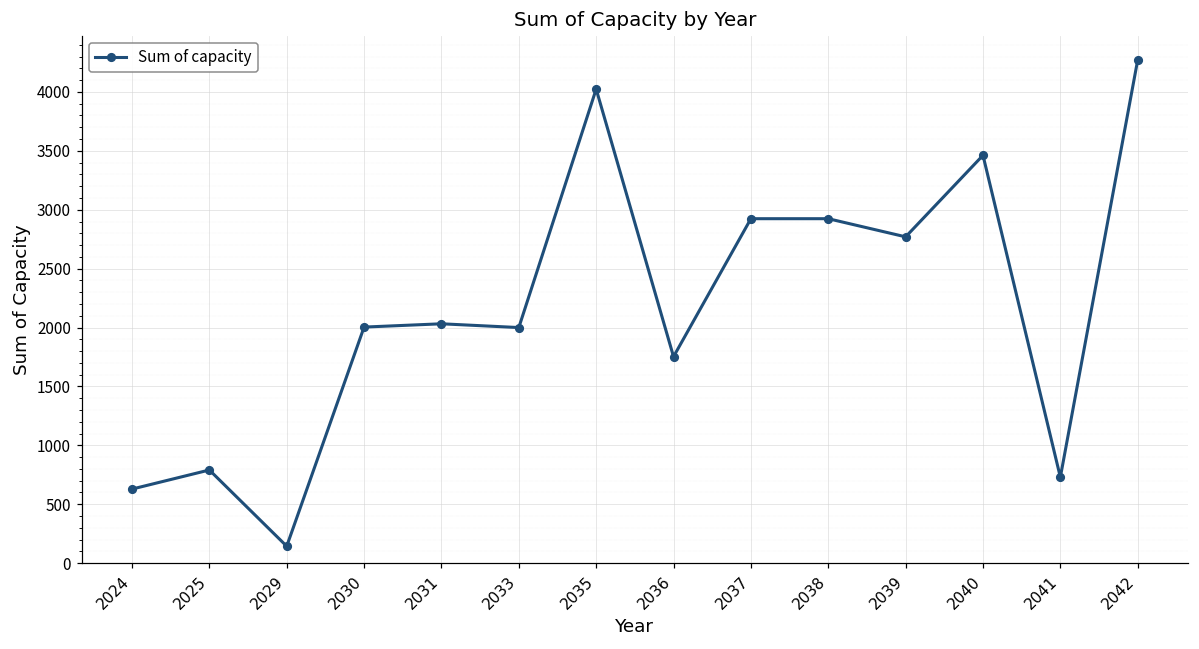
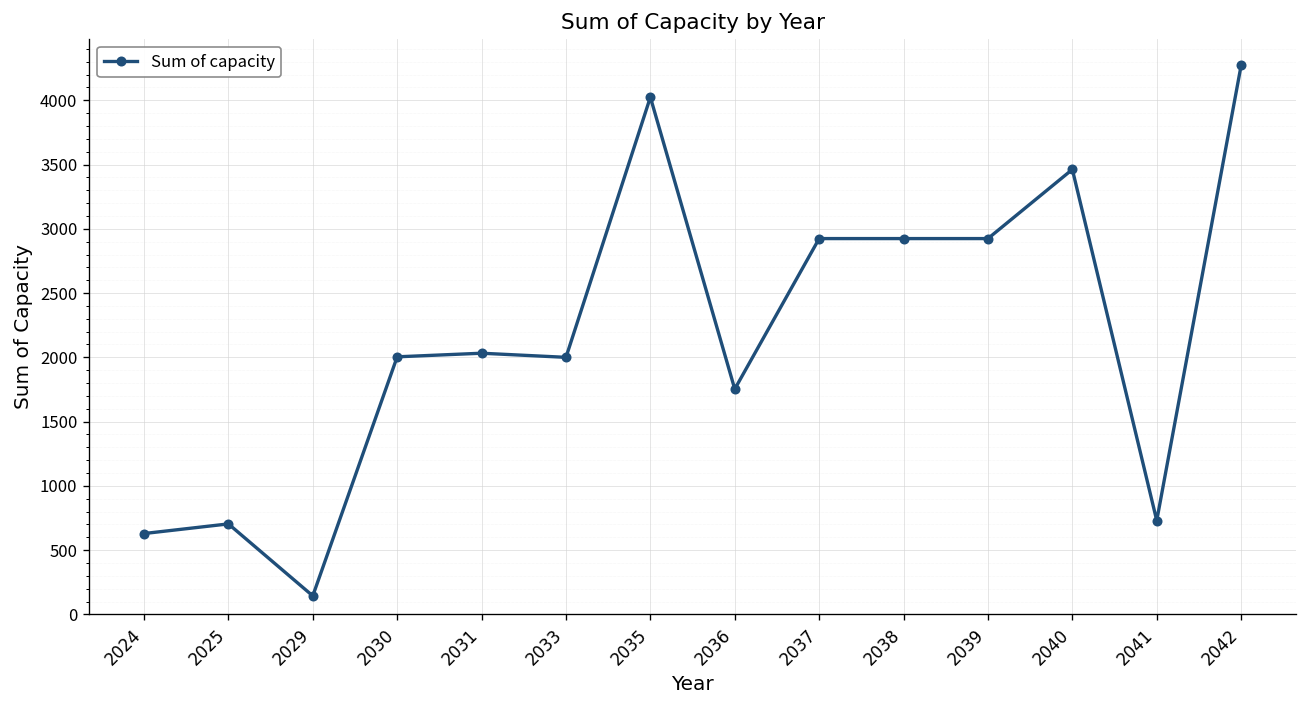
  {
    "2024": 630,
-   "2025": 790,
+   "2025": 700,
    "2029": 140,
    "2030": 2000,
    "2031": 2030,
    "2033": 2000,
    "2035": 4020,
    "2036": 1750,
    "2037": 2920,
    "2038": 2920,
-   "2039": 2770,
+   "2039": 2920,
    "2040": 3460,
    "2041": 730,
    "2042": 4270
  }
